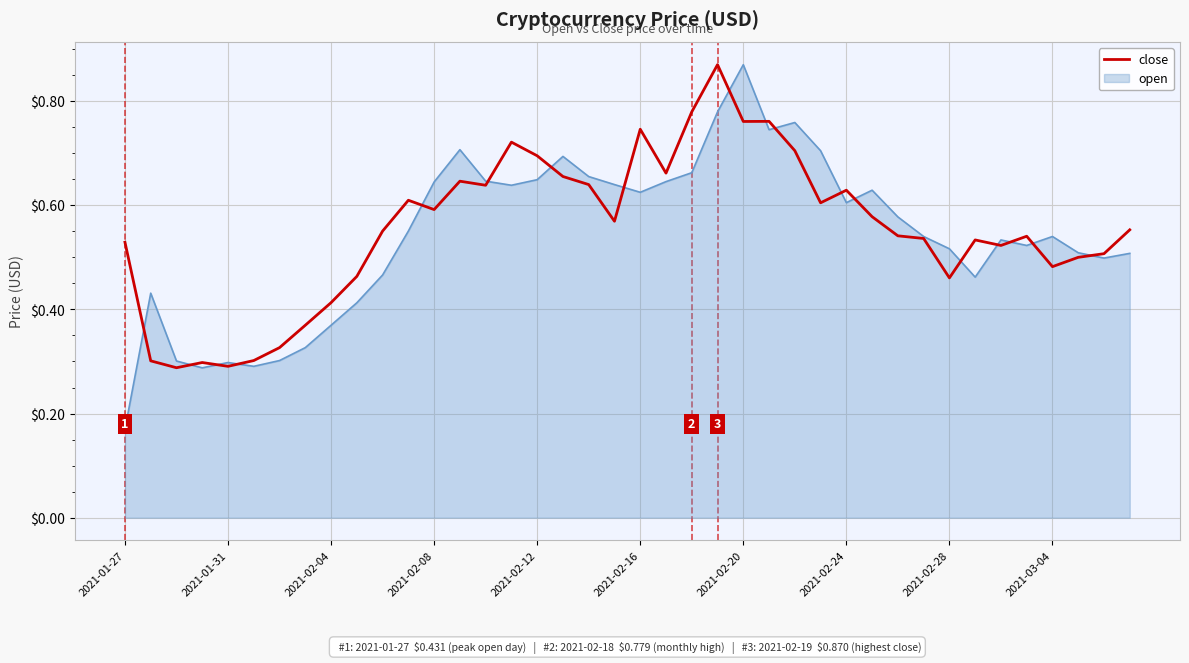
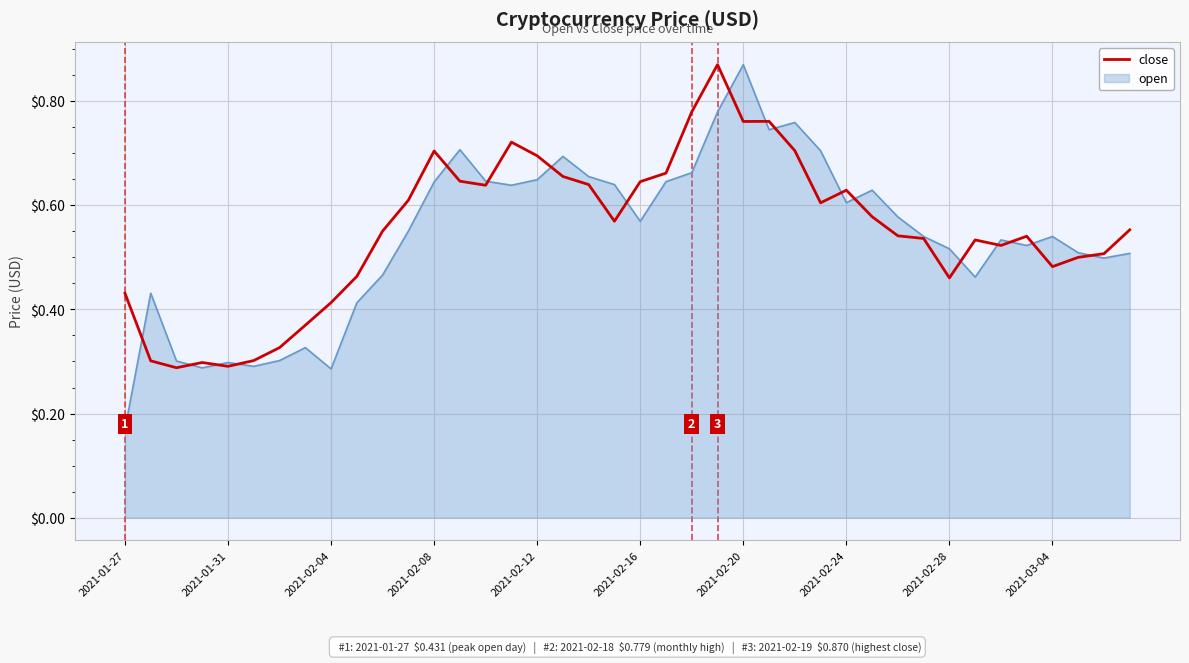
  {
    "close": {
-     "2021-01-27": "$0.53",
+     "2021-01-27": "$0.43",
      "2021-01-31": "$0.29",
      "2021-02-04": "$0.41",
-     "2021-02-08": "$0.59",
+     "2021-02-08": "$0.70",
      "2021-02-12": "$0.70",
-     "2021-02-16": "$0.75",
+     "2021-02-16": "$0.65",
      "2021-02-20": "$0.76",
      "2021-02-24": "$0.63",
      "2021-02-28": "$0.46",
      "2021-03-04": "$0.48"
    },
    "open": {
      "2021-01-31": "$0.30",
-     "2021-02-04": "$0.37",
+     "2021-02-04": "$0.29",
      "2021-02-08": "$0.64",
      "2021-02-12": "$0.65",
-     "2021-02-16": "$0.62",
+     "2021-02-16": "$0.57",
      "2021-02-20": "$0.87",
      "2021-02-24": "$0.61",
      "2021-02-28": "$0.52",
      "2021-03-04": "$0.54"
    }
  }
